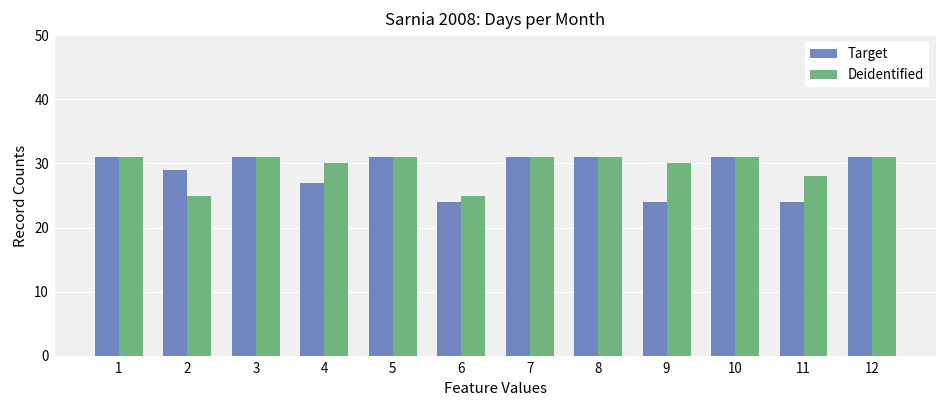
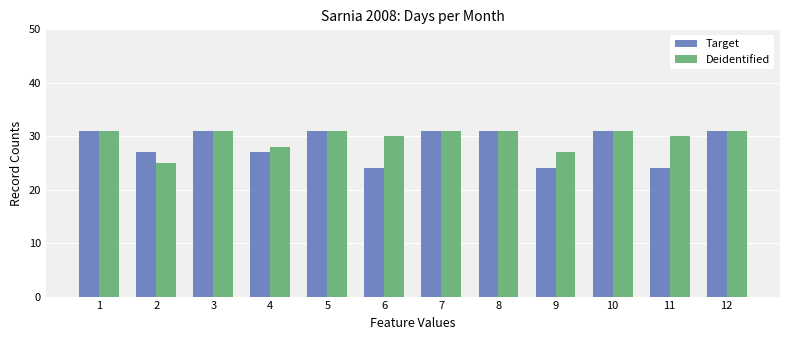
  {
    "Target": {
      "1": 31,
-     "2": 29,
+     "2": 27,
      "3": 31,
      "4": 27,
      "5": 31,
      "6": 24,
      "7": 31,
      "8": 31,
      "9": 24,
      "10": 31,
      "11": 24,
      "12": 31
    },
    "Deidentified": {
      "1": 31,
      "2": 25,
      "3": 31,
-     "4": 30,
+     "4": 28,
      "5": 31,
-     "6": 25,
+     "6": 30,
      "7": 31,
      "8": 31,
-     "9": 30,
+     "9": 27,
      "10": 31,
-     "11": 28,
+     "11": 30,
      "12": 31
    }
  }
